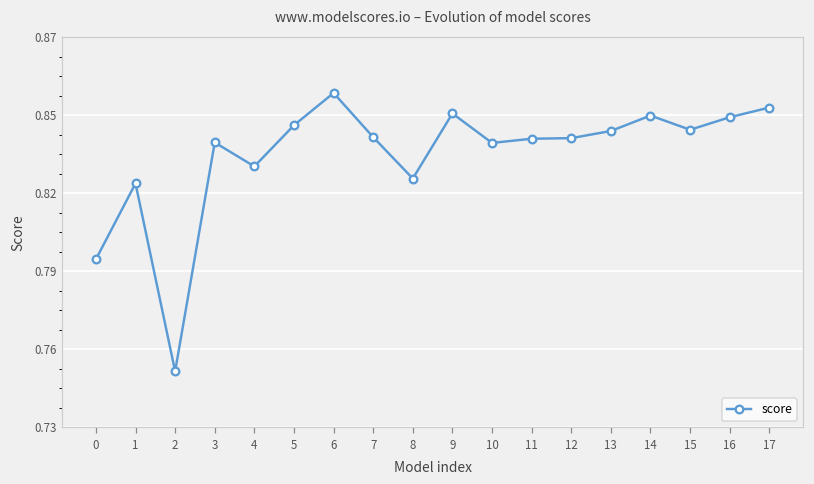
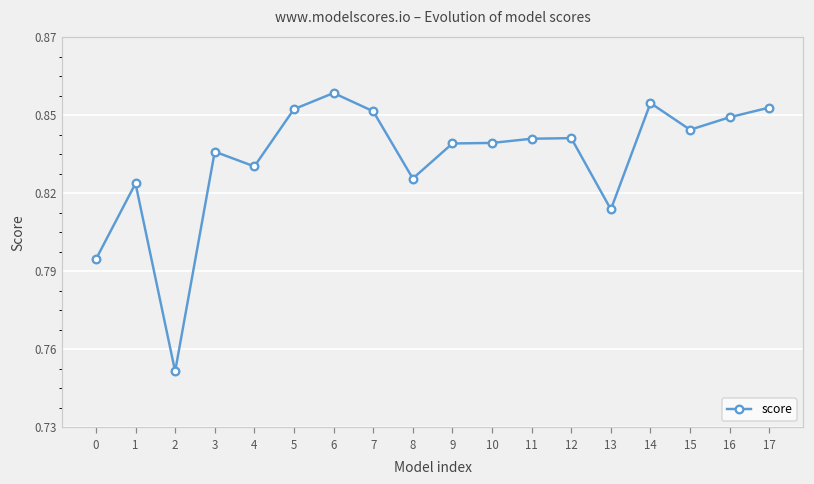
  {
    "0": 0.794,
    "1": 0.821,
    "2": 0.754,
-   "3": 0.836,
+   "3": 0.833,
    "4": 0.828,
-   "5": 0.842,
+   "5": 0.848,
    "6": 0.854,
-   "7": 0.838,
+   "7": 0.847,
    "8": 0.823,
-   "9": 0.847,
+   "9": 0.836,
    "10": 0.836,
    "11": 0.837,
    "12": 0.838,
-   "13": 0.840,
-   "14": 0.846,
+   "13": 0.812,
+   "14": 0.850,
    "15": 0.841,
    "16": 0.845,
    "17": 0.849
  }
